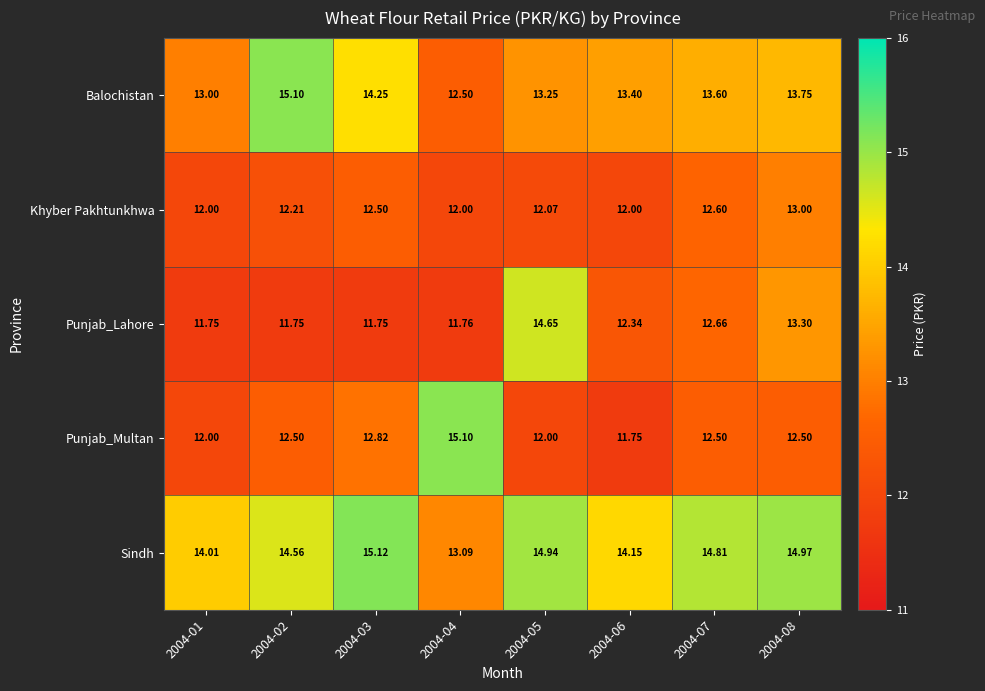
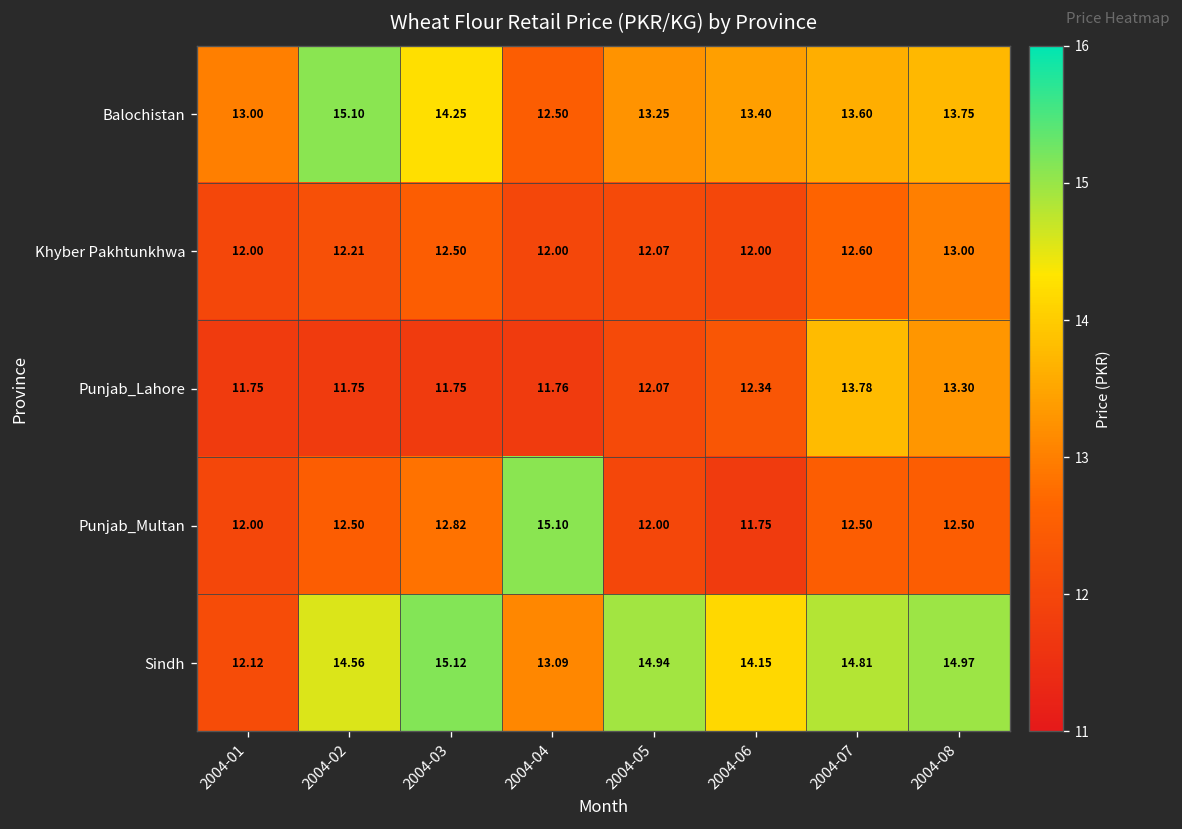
  {
    "Balochistan": {
      "2004-01": 13.00,
      "2004-02": 15.10,
      "2004-03": 14.25,
      "2004-04": 12.50,
      "2004-05": 13.25,
      "2004-06": 13.40,
      "2004-07": 13.60,
      "2004-08": 13.75
    },
    "Khyber Pakhtunkhwa": {
      "2004-01": 12.00,
      "2004-02": 12.21,
      "2004-03": 12.50,
      "2004-04": 12.00,
      "2004-05": 12.07,
      "2004-06": 12.00,
      "2004-07": 12.60,
      "2004-08": 13.00
    },
    "Punjab_Lahore": {
      "2004-01": 11.75,
      "2004-02": 11.75,
      "2004-03": 11.75,
      "2004-04": 11.76,
-     "2004-05": 14.65,
+     "2004-05": 12.07,
      "2004-06": 12.34,
-     "2004-07": 12.66,
+     "2004-07": 13.78,
      "2004-08": 13.30
    },
    "Punjab_Multan": {
      "2004-01": 12.00,
      "2004-02": 12.50,
      "2004-03": 12.82,
      "2004-04": 15.10,
      "2004-05": 12.00,
      "2004-06": 11.75,
      "2004-07": 12.50,
      "2004-08": 12.50
    },
    "Sindh": {
-     "2004-01": 14.01,
+     "2004-01": 12.12,
      "2004-02": 14.56,
      "2004-03": 15.12,
      "2004-04": 13.09,
      "2004-05": 14.94,
      "2004-06": 14.15,
      "2004-07": 14.81,
      "2004-08": 14.97
    }
  }
